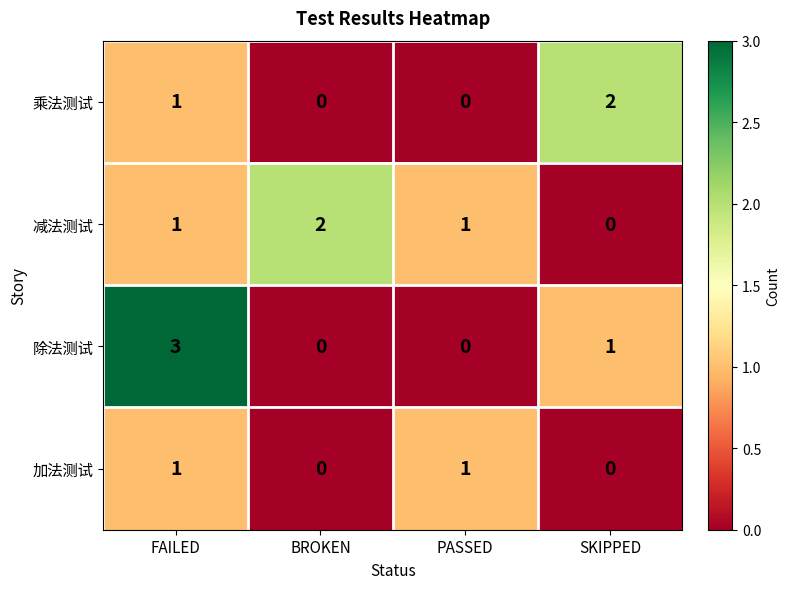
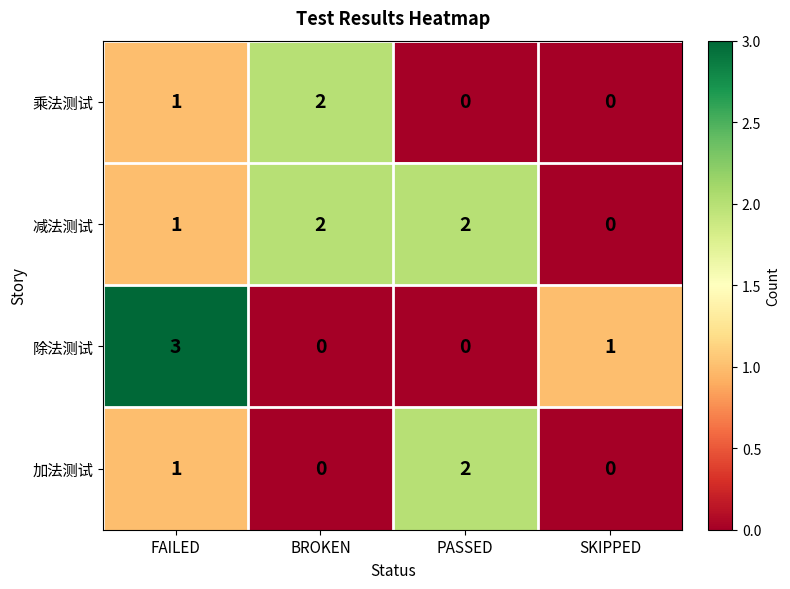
  {
    "乘法测试": {
      "FAILED": 1,
-     "BROKEN": 0,
+     "BROKEN": 2,
      "PASSED": 0,
-     "SKIPPED": 2
+     "SKIPPED": 0
    },
    "减法测试": {
      "FAILED": 1,
      "BROKEN": 2,
-     "PASSED": 1,
+     "PASSED": 2,
      "SKIPPED": 0
    },
    "除法测试": {
      "FAILED": 3,
      "BROKEN": 0,
      "PASSED": 0,
      "SKIPPED": 1
    },
    "加法测试": {
      "FAILED": 1,
      "BROKEN": 0,
-     "PASSED": 1,
+     "PASSED": 2,
      "SKIPPED": 0
    }
  }
